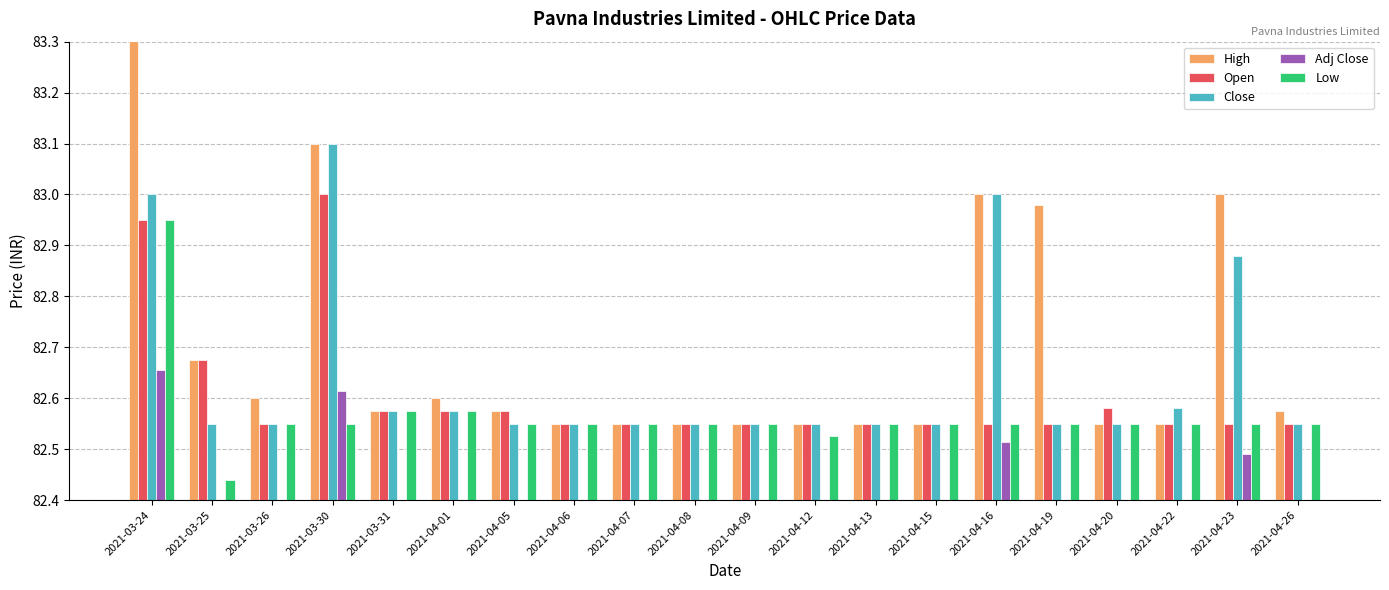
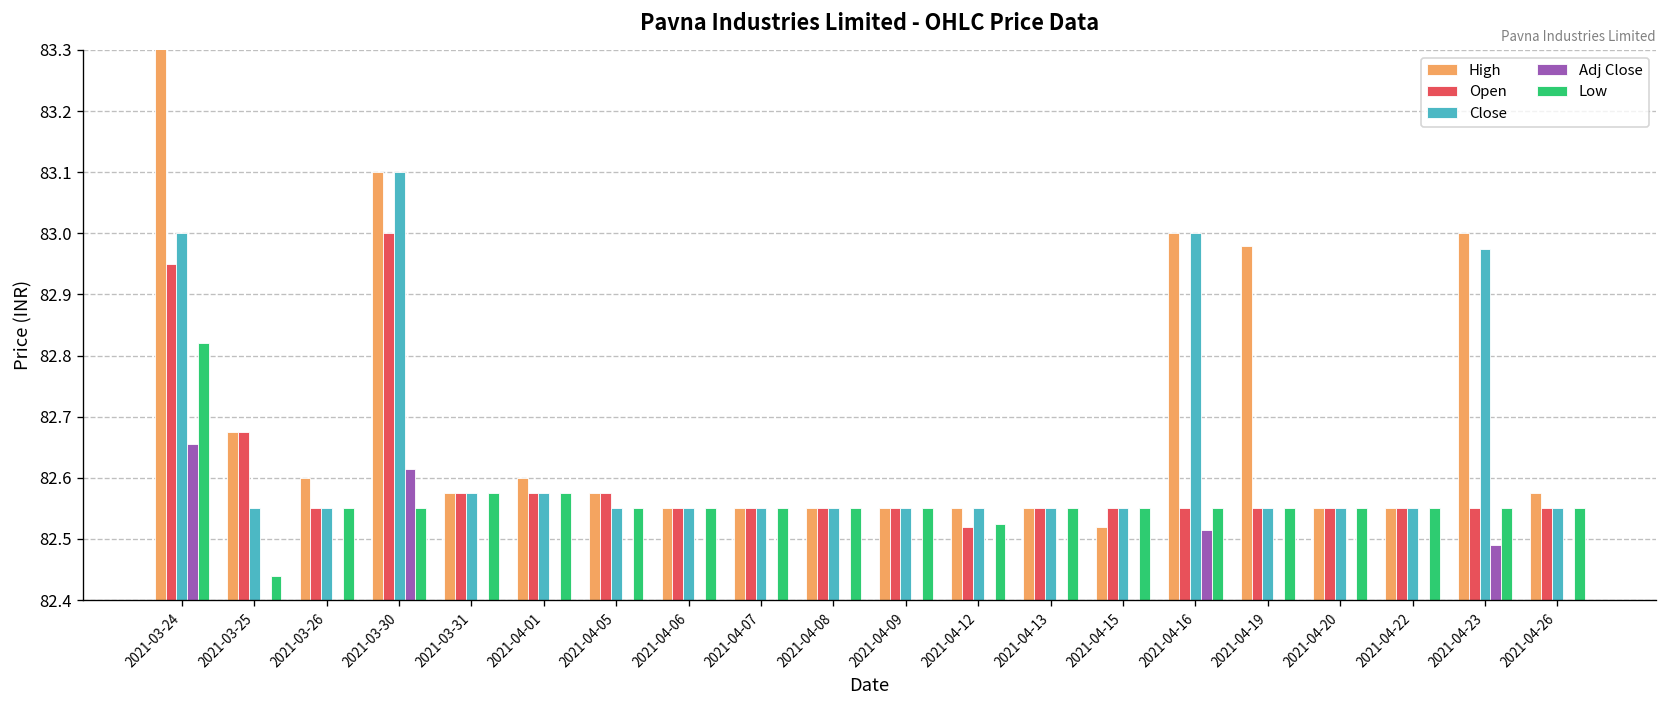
  {
    "High": {
      "2021-03-25": 82.68,
      "2021-03-26": 82.60,
      "2021-03-30": 83.10,
      "2021-03-31": 82.58,
      "2021-04-01": 82.60,
      "2021-04-05": 82.58,
      "2021-04-06": 82.55,
      "2021-04-07": 82.55,
      "2021-04-08": 82.55,
      "2021-04-09": 82.55,
      "2021-04-12": 82.55,
      "2021-04-13": 82.55,
-     "2021-04-15": 82.55,
+     "2021-04-15": 82.52,
      "2021-04-16": 83.00,
      "2021-04-19": 82.98,
      "2021-04-20": 82.55,
      "2021-04-22": 82.55,
      "2021-04-23": 83.00,
      "2021-04-26": 82.58
    },
    "Open": {
      "2021-03-24": 82.95,
      "2021-03-25": 82.68,
      "2021-03-26": 82.55,
      "2021-03-30": 83.00,
      "2021-03-31": 82.58,
      "2021-04-01": 82.58,
      "2021-04-05": 82.58,
      "2021-04-06": 82.55,
      "2021-04-07": 82.55,
      "2021-04-08": 82.55,
      "2021-04-09": 82.55,
-     "2021-04-12": 82.55,
+     "2021-04-12": 82.52,
      "2021-04-13": 82.55,
      "2021-04-15": 82.55,
      "2021-04-16": 82.55,
      "2021-04-19": 82.55,
-     "2021-04-20": 82.58,
+     "2021-04-20": 82.55,
      "2021-04-22": 82.55,
      "2021-04-23": 82.55,
      "2021-04-26": 82.55
    },
    "Close": {
      "2021-03-24": 83.00,
      "2021-03-25": 82.55,
      "2021-03-26": 82.55,
      "2021-03-30": 83.10,
      "2021-03-31": 82.58,
      "2021-04-01": 82.58,
      "2021-04-05": 82.55,
      "2021-04-06": 82.55,
      "2021-04-07": 82.55,
      "2021-04-08": 82.55,
      "2021-04-09": 82.55,
      "2021-04-12": 82.55,
      "2021-04-13": 82.55,
      "2021-04-15": 82.55,
      "2021-04-16": 83.00,
      "2021-04-19": 82.55,
      "2021-04-20": 82.55,
-     "2021-04-22": 82.58,
-     "2021-04-23": 82.88,
+     "2021-04-22": 82.55,
+     "2021-04-23": 82.98,
      "2021-04-26": 82.55
    },
    "Adj Close": {
      "2021-03-24": 82.66,
      "2021-03-30": 82.61,
      "2021-04-16": 82.52,
      "2021-04-23": 82.49
    },
    "Low": {
-     "2021-03-24": 82.95,
+     "2021-03-24": 82.82,
      "2021-03-25": 82.44,
      "2021-03-26": 82.55,
      "2021-03-30": 82.55,
      "2021-03-31": 82.58,
      "2021-04-01": 82.58,
      "2021-04-05": 82.55,
      "2021-04-06": 82.55,
      "2021-04-07": 82.55,
      "2021-04-08": 82.55,
      "2021-04-09": 82.55,
      "2021-04-12": 82.53,
      "2021-04-13": 82.55,
      "2021-04-15": 82.55,
      "2021-04-16": 82.55,
      "2021-04-19": 82.55,
      "2021-04-20": 82.55,
      "2021-04-22": 82.55,
      "2021-04-23": 82.55,
      "2021-04-26": 82.55
    }
  }
